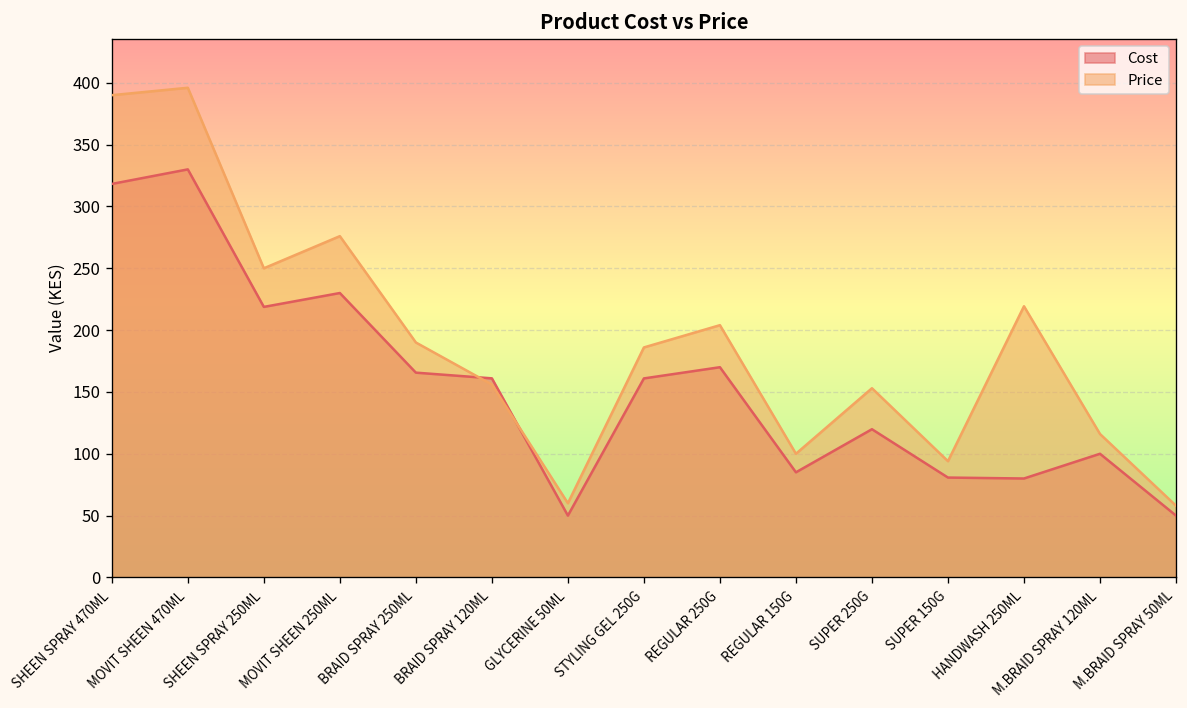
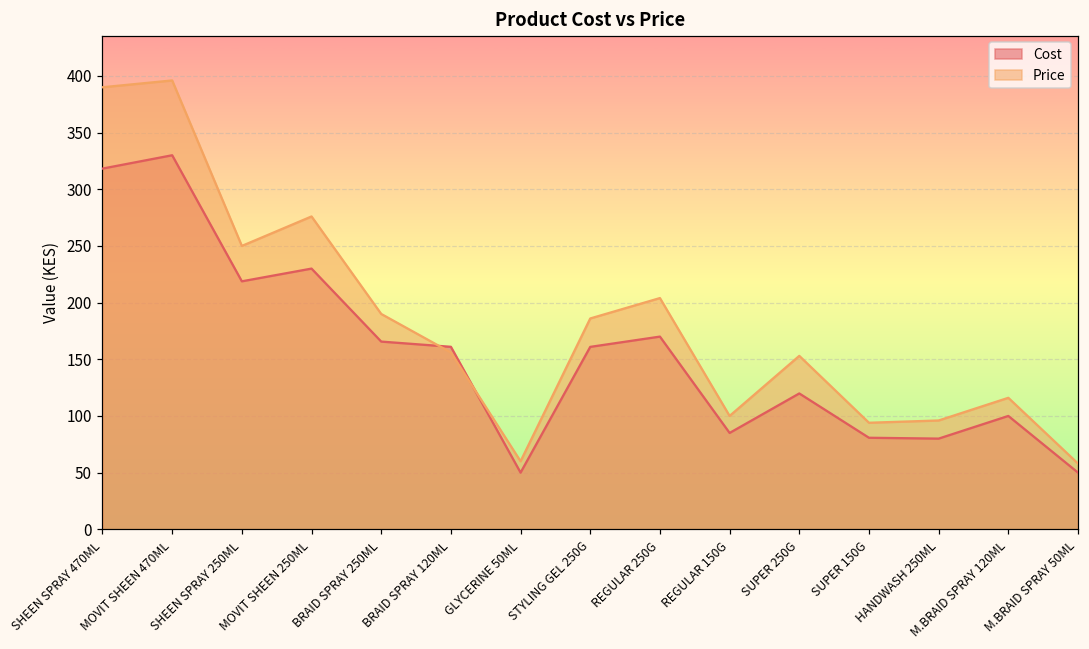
  {
    "Cost": {
      "SHEEN SPRAY 470ML": 318,
      "MOVIT SHEEN 470ML": 330,
      "SHEEN SPRAY 250ML": 219,
      "MOVIT SHEEN 250ML": 230,
      "BRAID SPRAY 250ML": 166,
      "BRAID SPRAY 120ML": 161,
      "GLYCERINE 50ML": 50,
      "STYLING GEL 250G": 161,
      "REGULAR 250G": 170,
      "REGULAR 150G": 85,
      "SUPER 250G": 120,
      "SUPER 150G": 81,
      "HANDWASH 250ML": 80,
      "M.BRAID SPRAY 120ML": 100,
      "M.BRAID SPRAY 50ML": 50
    },
    "Price": {
      "SHEEN SPRAY 470ML": 390,
      "MOVIT SHEEN 470ML": 396,
      "SHEEN SPRAY 250ML": 250,
      "MOVIT SHEEN 250ML": 276,
      "BRAID SPRAY 250ML": 190,
      "BRAID SPRAY 120ML": 156,
      "GLYCERINE 50ML": 60,
      "STYLING GEL 250G": 186,
      "REGULAR 250G": 204,
      "REGULAR 150G": 100,
      "SUPER 250G": 153,
      "SUPER 150G": 94,
-     "HANDWASH 250ML": 219,
+     "HANDWASH 250ML": 96,
      "M.BRAID SPRAY 120ML": 116,
      "M.BRAID SPRAY 50ML": 58
    }
  }
